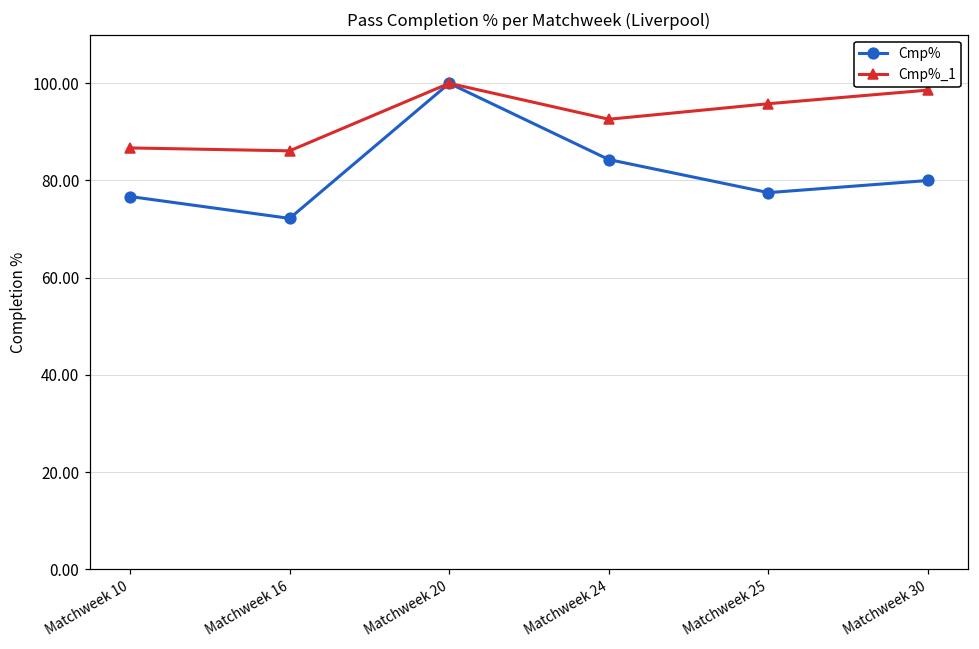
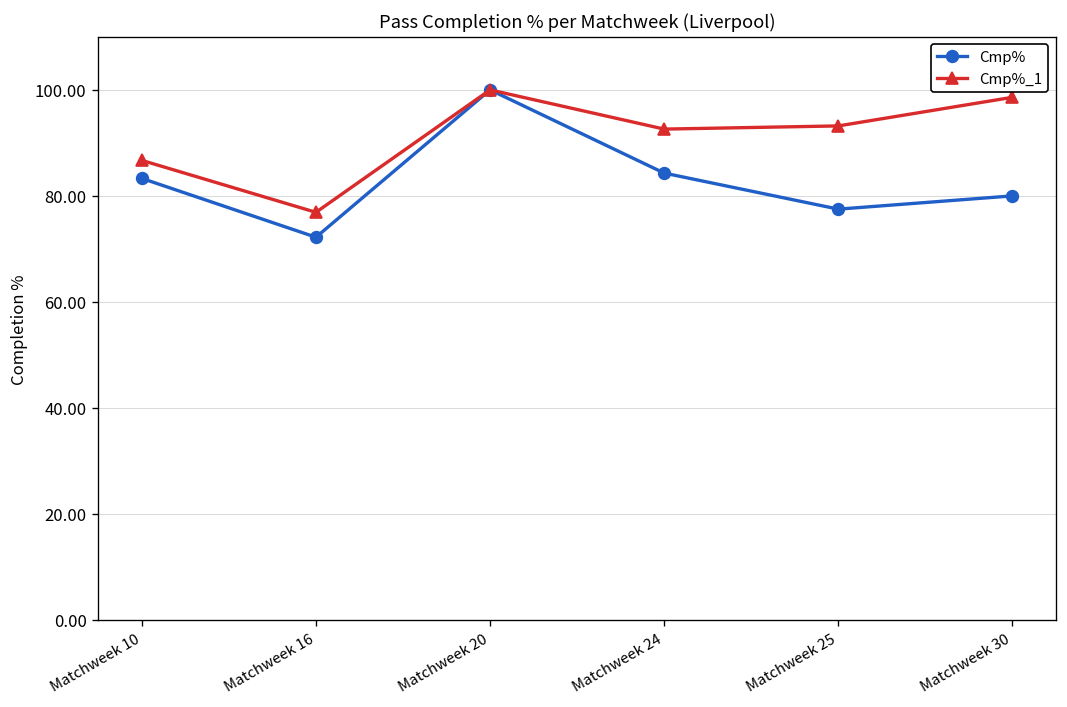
  {
    "Cmp%": {
-     "Matchweek 10": 77,
+     "Matchweek 10": 83,
      "Matchweek 16": 72,
      "Matchweek 24": 84,
      "Matchweek 25": 78,
      "Matchweek 30": 80
    },
    "Cmp%_1": {
      "Matchweek 10": 87,
-     "Matchweek 16": 86,
+     "Matchweek 16": 77,
      "Matchweek 24": 93,
-     "Matchweek 25": 96,
+     "Matchweek 25": 93,
      "Matchweek 30": 99
    }
  }
